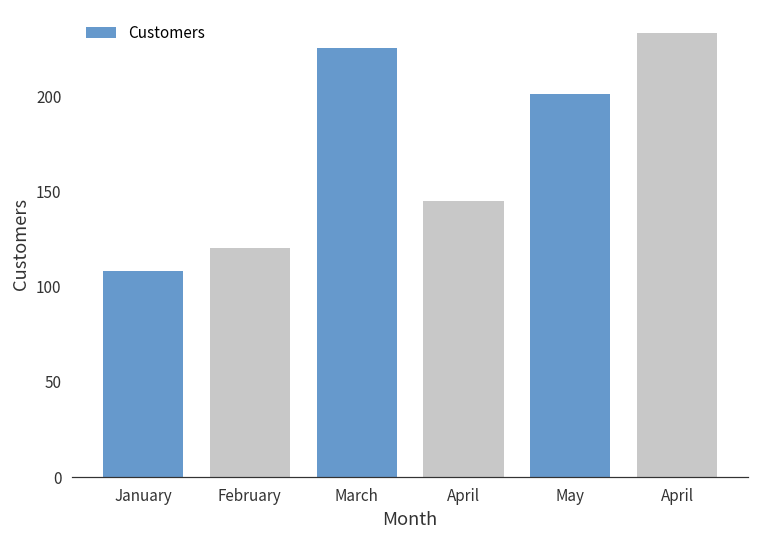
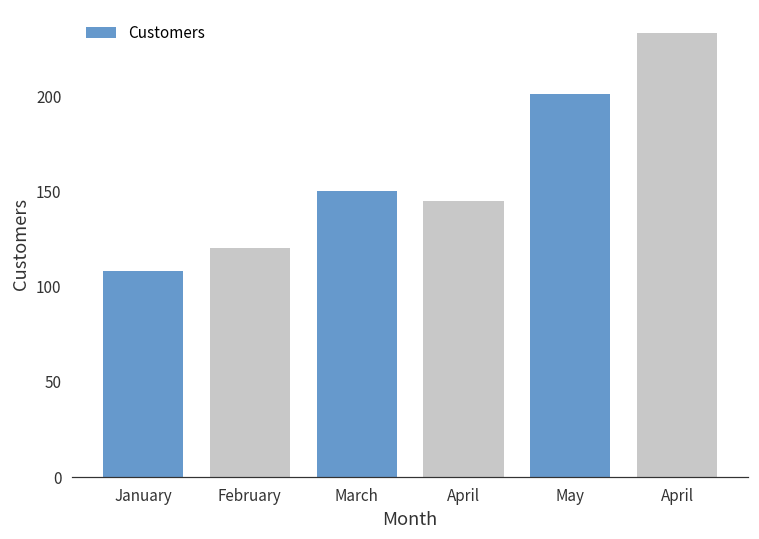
  {
    "January": 108,
    "February": 120,
-   "March": 225,
+   "March": 150,
    "May": 201
  }
